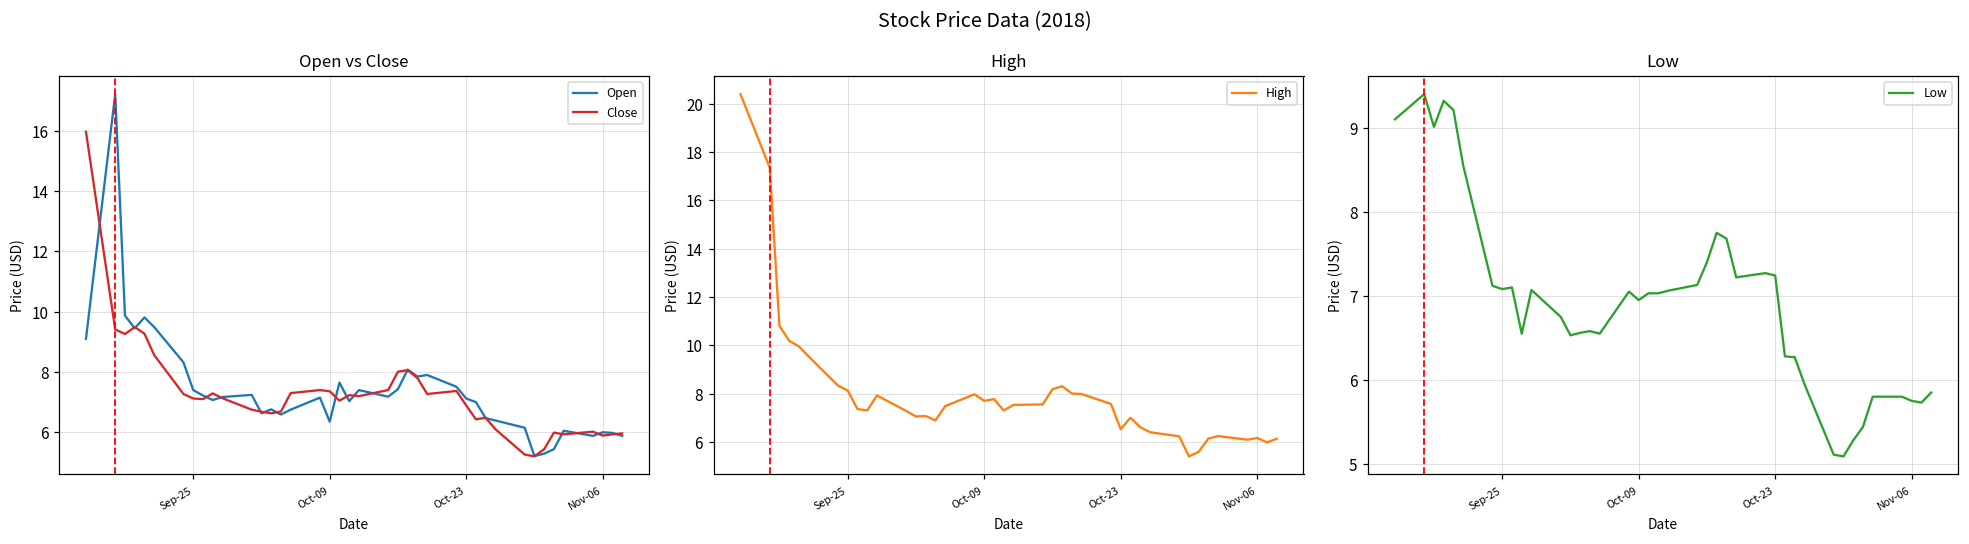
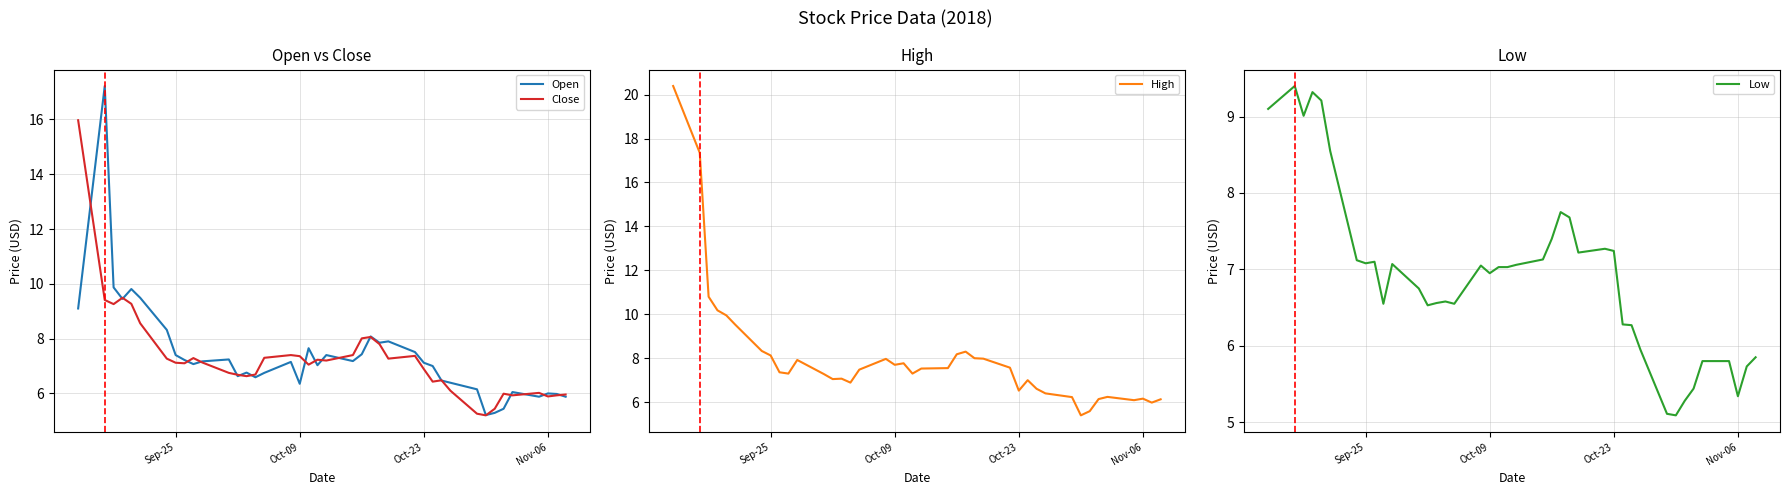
  {
    "Open vs Close": {
      "Open": {
        "Sep-25": 7.4,
        "Oct-09": 6.4,
        "Oct-23": 7.1,
        "Nov-06": 6.0
      },
      "Close": {
        "Sep-25": 7.1,
        "Oct-09": 7.4,
        "Oct-23": 6.9,
        "Nov-06": 5.9
      }
    },
    "High": {
      "Sep-25": 8.1,
      "Oct-09": 7.7,
      "Oct-23": 6.5,
      "Nov-06": 6.2
    },
    "Low": {
      "Sep-25": 7.1,
      "Oct-09": 6.9,
      "Oct-23": 7.2,
-     "Nov-06": 5.8
+     "Nov-06": 5.3
    }
  }
